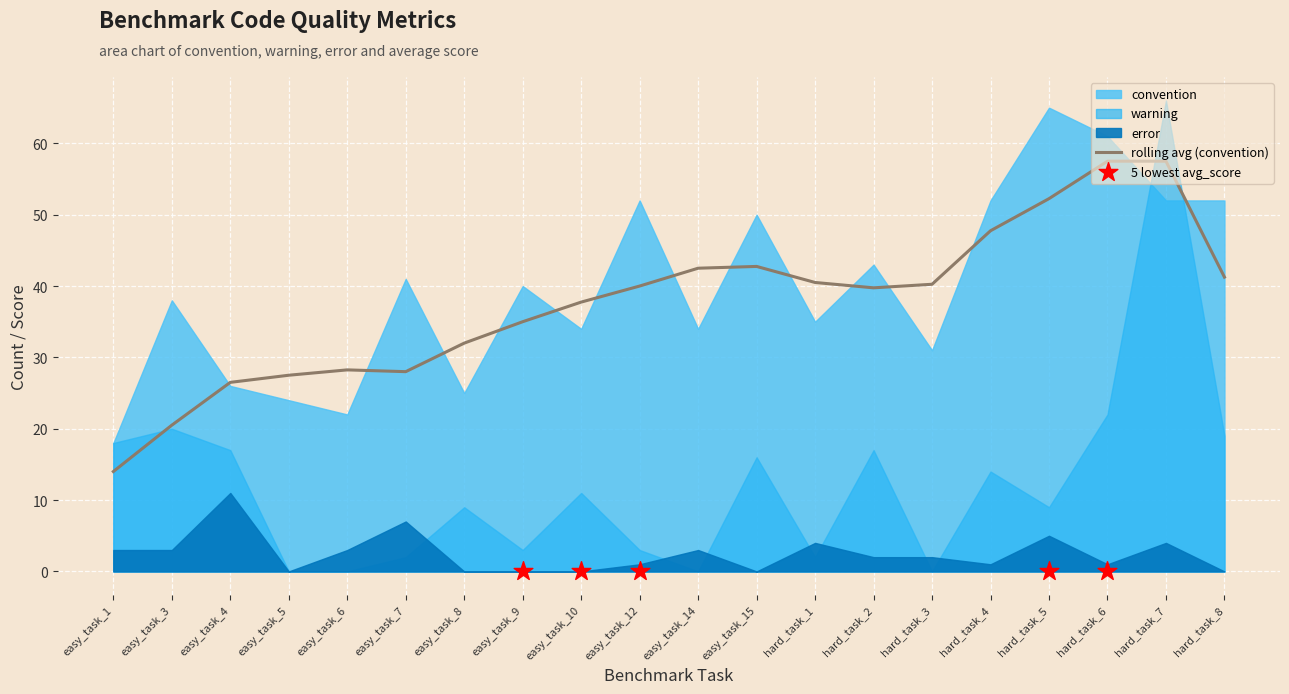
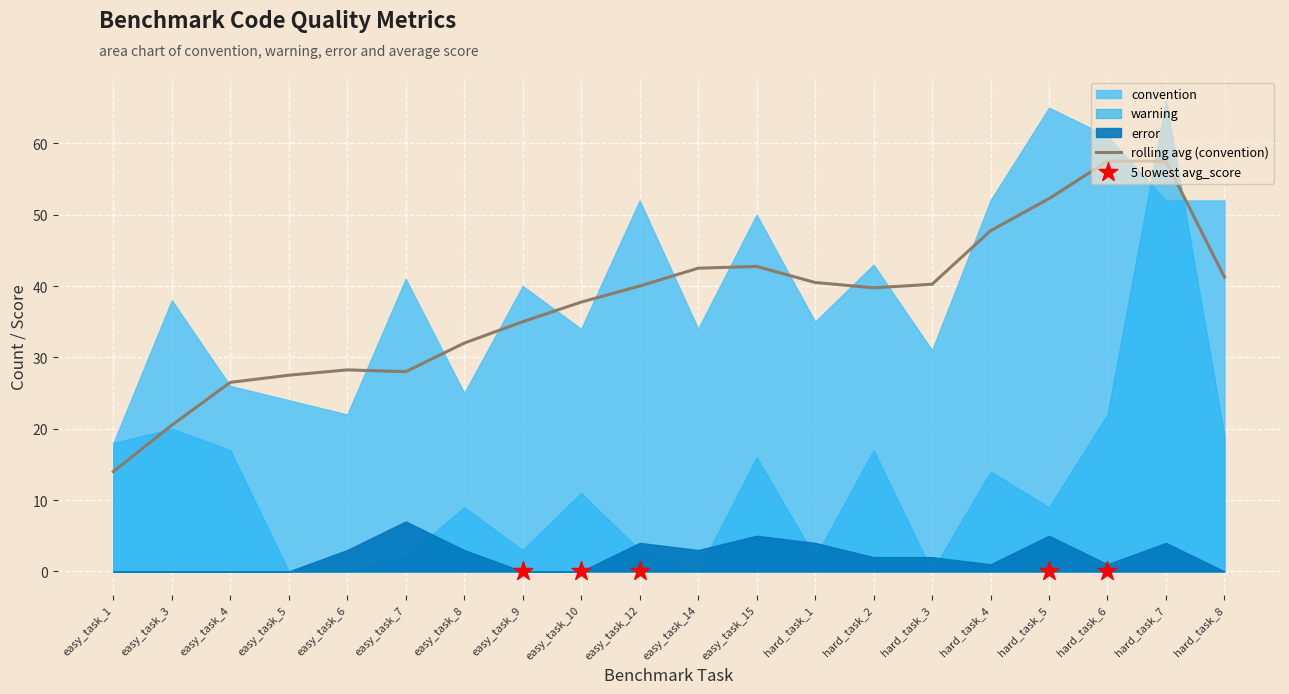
  {
    "rolling avg (convention)": {
      "easy_task_1": 14,
      "easy_task_3": 21,
      "easy_task_4": 27,
      "easy_task_5": 28,
      "easy_task_6": 28,
      "easy_task_7": 28,
      "easy_task_8": 32,
      "easy_task_9": 35,
      "easy_task_10": 38,
      "easy_task_12": 40,
      "easy_task_14": 43,
      "easy_task_15": 43,
      "hard_task_1": 41,
      "hard_task_2": 40,
      "hard_task_3": 40,
      "hard_task_4": 48,
      "hard_task_5": 52,
      "hard_task_8": 41
    },
    "error": {
-     "easy_task_1": 3,
-     "easy_task_3": 3,
-     "easy_task_4": 11,
+     "easy_task_1": 0,
+     "easy_task_3": 0,
+     "easy_task_4": 0,
      "easy_task_6": 3,
      "easy_task_7": 7,
-     "easy_task_8": 0,
-     "easy_task_12": 1,
+     "easy_task_8": 3,
+     "easy_task_12": 4,
      "easy_task_14": 3,
-     "easy_task_15": 0,
+     "easy_task_15": 5,
      "hard_task_1": 4,
      "hard_task_2": 2,
      "hard_task_3": 2,
      "hard_task_4": 1,
      "hard_task_5": 5,
      "hard_task_6": 1,
      "hard_task_7": 4,
      "hard_task_8": 0
    }
  }
